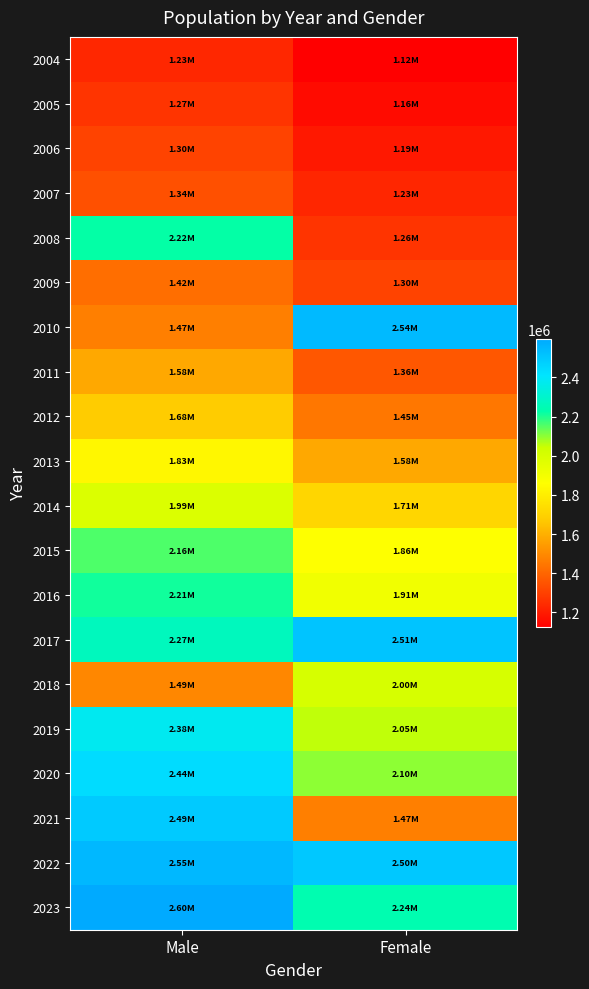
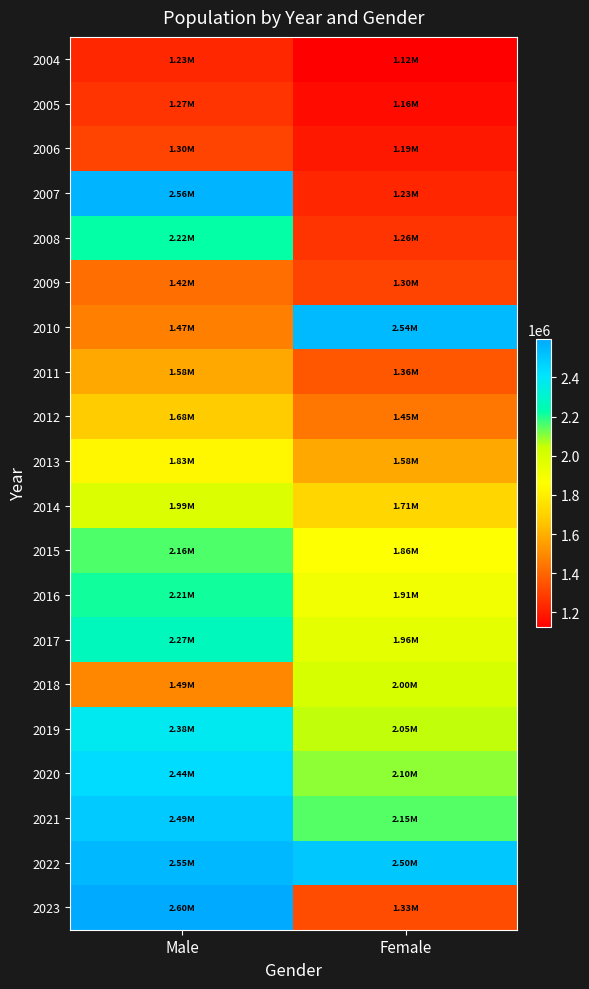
  {
    "2004": {
      "Male": "1.23M",
      "Female": "1.12M"
    },
    "2005": {
      "Male": "1.27M",
      "Female": "1.16M"
    },
    "2006": {
      "Male": "1.30M",
      "Female": "1.19M"
    },
    "2007": {
-     "Male": "1.34M",
+     "Male": "2.56M",
      "Female": "1.23M"
    },
    "2008": {
      "Male": "2.22M",
      "Female": "1.26M"
    },
    "2009": {
      "Male": "1.42M",
      "Female": "1.30M"
    },
    "2010": {
      "Male": "1.47M",
      "Female": "2.54M"
    },
    "2011": {
      "Male": "1.58M",
      "Female": "1.36M"
    },
    "2012": {
      "Male": "1.68M",
      "Female": "1.45M"
    },
    "2013": {
      "Male": "1.83M",
      "Female": "1.58M"
    },
    "2014": {
      "Male": "1.99M",
      "Female": "1.71M"
    },
    "2015": {
      "Male": "2.16M",
      "Female": "1.86M"
    },
    "2016": {
      "Male": "2.21M",
      "Female": "1.91M"
    },
    "2017": {
      "Male": "2.27M",
-     "Female": "2.51M"
+     "Female": "1.96M"
    },
    "2018": {
      "Male": "1.49M",
      "Female": "2.00M"
    },
    "2019": {
      "Male": "2.38M",
      "Female": "2.05M"
    },
    "2020": {
      "Male": "2.44M",
      "Female": "2.10M"
    },
    "2021": {
      "Male": "2.49M",
-     "Female": "1.47M"
+     "Female": "2.15M"
    },
    "2022": {
      "Male": "2.55M",
      "Female": "2.50M"
    },
    "2023": {
      "Male": "2.60M",
-     "Female": "2.24M"
+     "Female": "1.33M"
    }
  }
